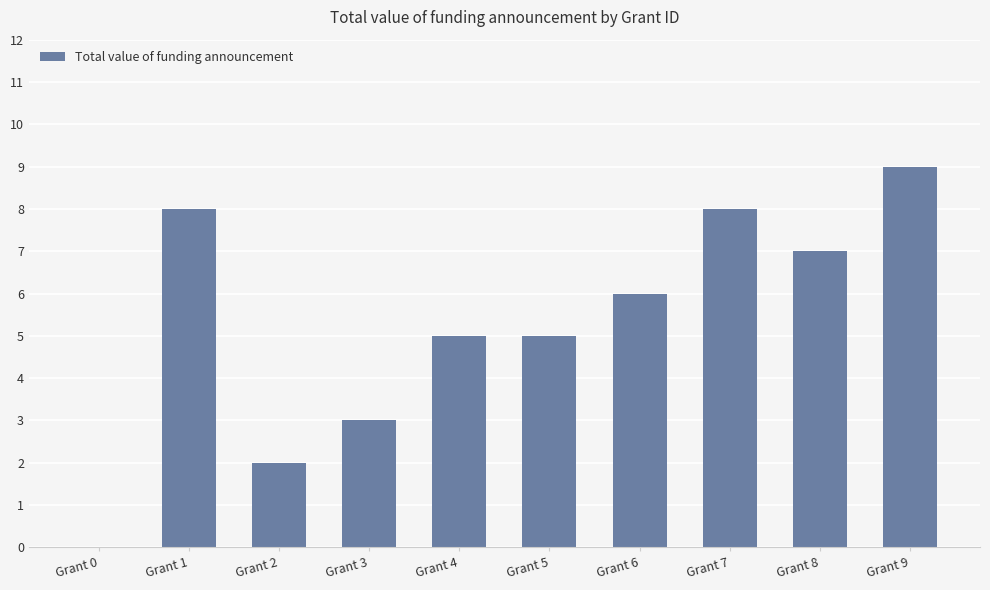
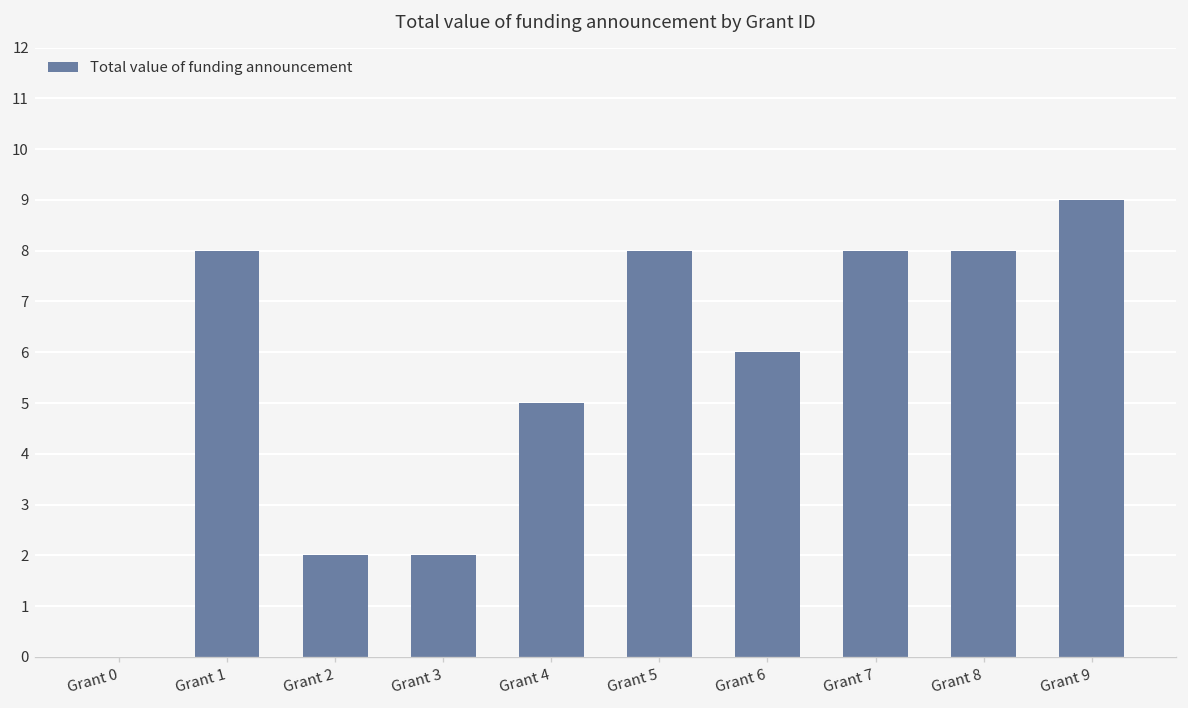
  {
    "Grant 0": 0,
    "Grant 1": 8,
    "Grant 2": 2,
-   "Grant 3": 3,
+   "Grant 3": 2,
    "Grant 4": 5,
-   "Grant 5": 5,
+   "Grant 5": 8,
    "Grant 6": 6,
    "Grant 7": 8,
-   "Grant 8": 7,
+   "Grant 8": 8,
    "Grant 9": 9
  }
